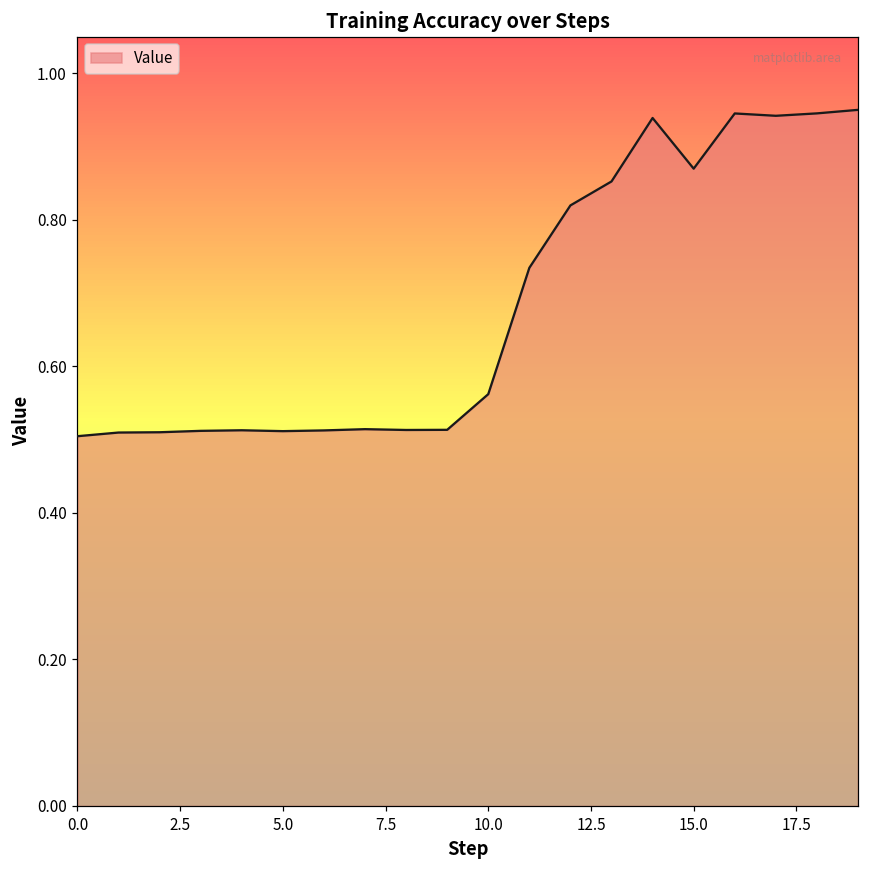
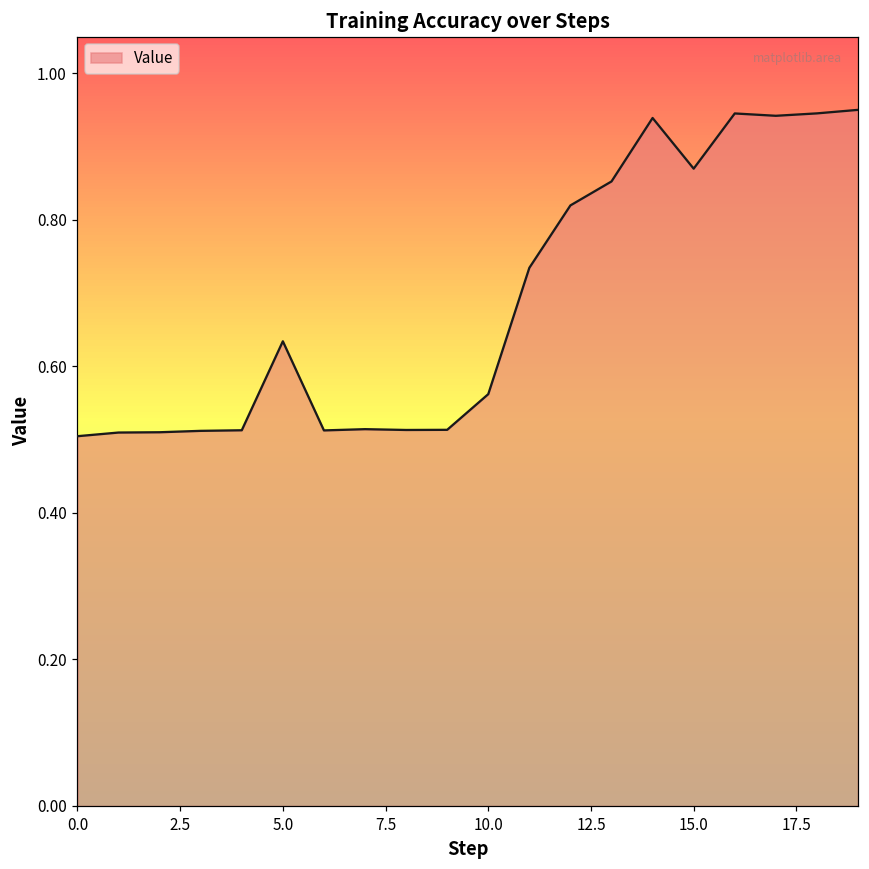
  {
    "0.0": 0.50,
-   "5.0": 0.51,
+   "5.0": 0.63,
    "10.0": 0.56,
    "15.0": 0.87
  }
